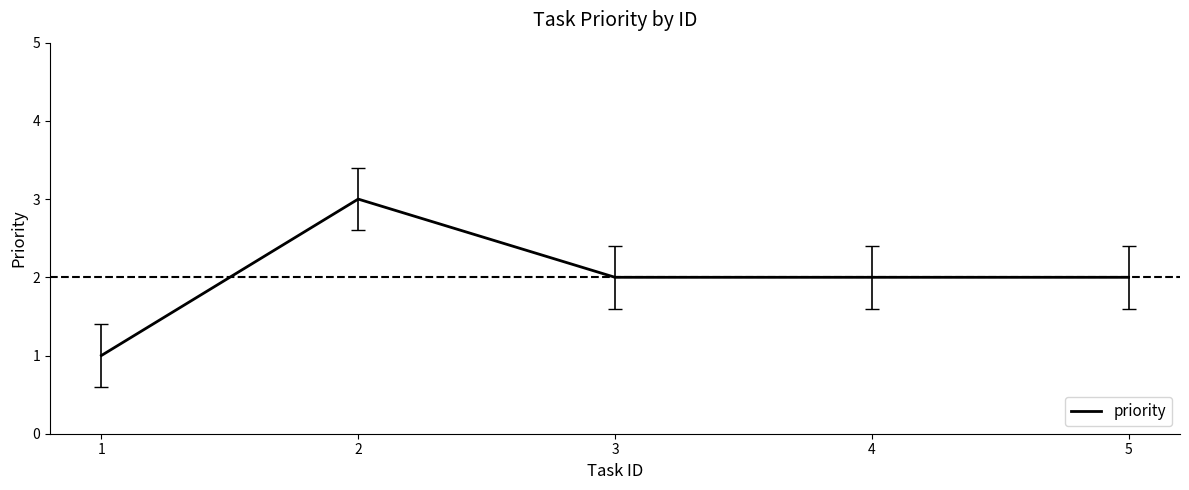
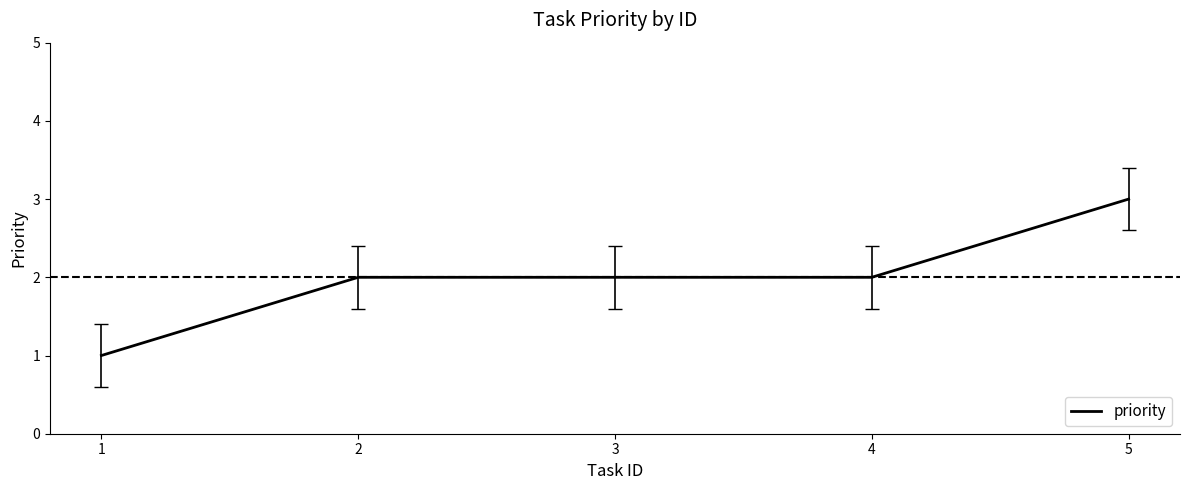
  {
    "priority": {
      "1": 1,
-     "2": 3,
+     "2": 2,
      "3": 2,
      "4": 2,
-     "5": 2
+     "5": 3
    }
  }
